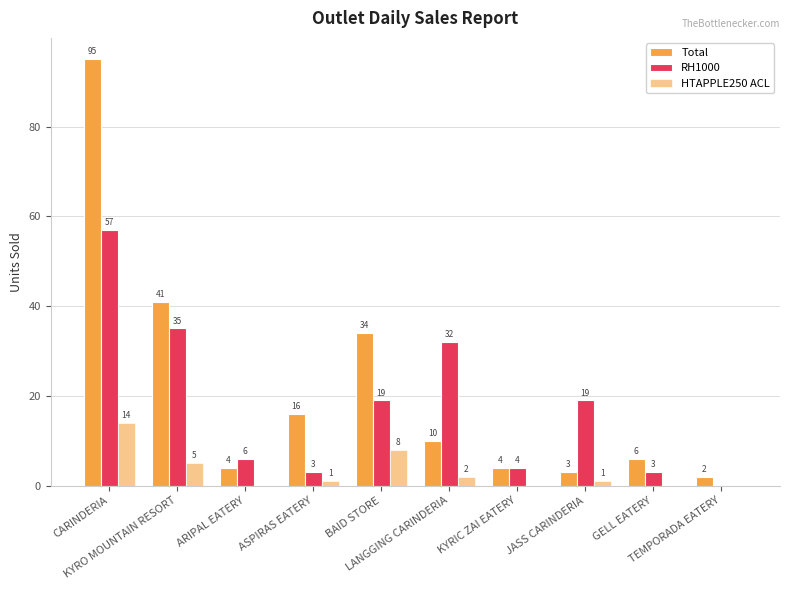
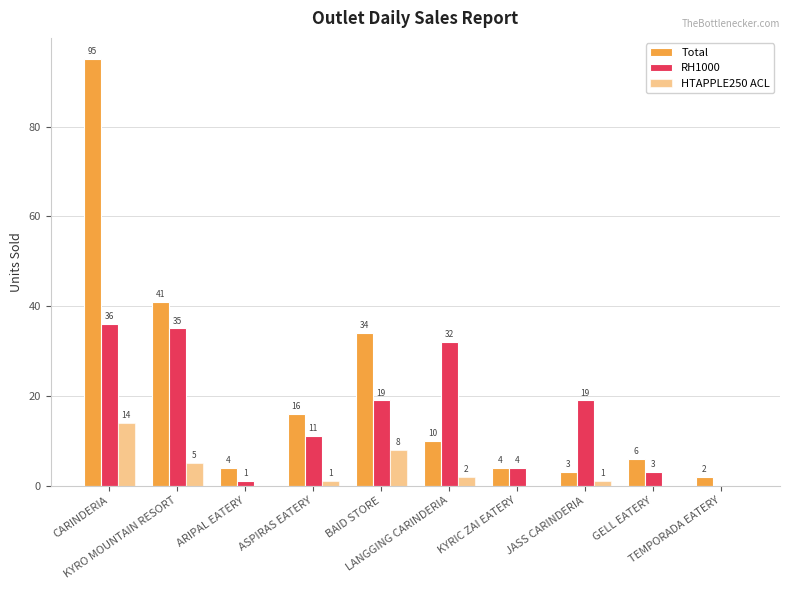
  {
    "RH1000": {
-     "CARINDERIA": 57,
+     "CARINDERIA": 36,
      "KYRO MOUNTAIN RESORT": 35,
-     "ARIPAL EATERY": 6,
-     "ASPIRAS EATERY": 3,
+     "ARIPAL EATERY": 1,
+     "ASPIRAS EATERY": 11,
      "BAID STORE": 19,
      "LANGGING CARINDERIA": 32,
      "KYRIC ZAI EATERY": 4,
      "JASS CARINDERIA": 19,
      "GELL EATERY": 3
    }
  }
